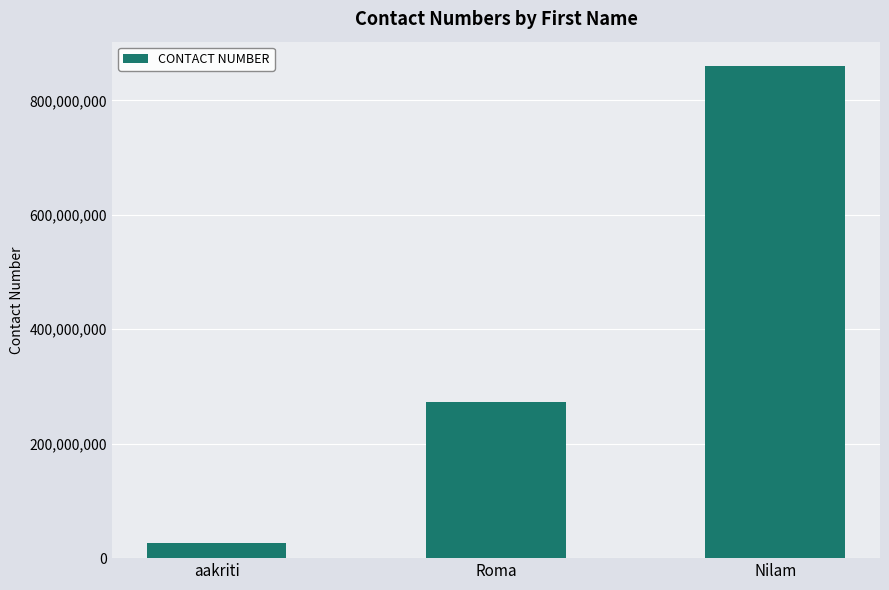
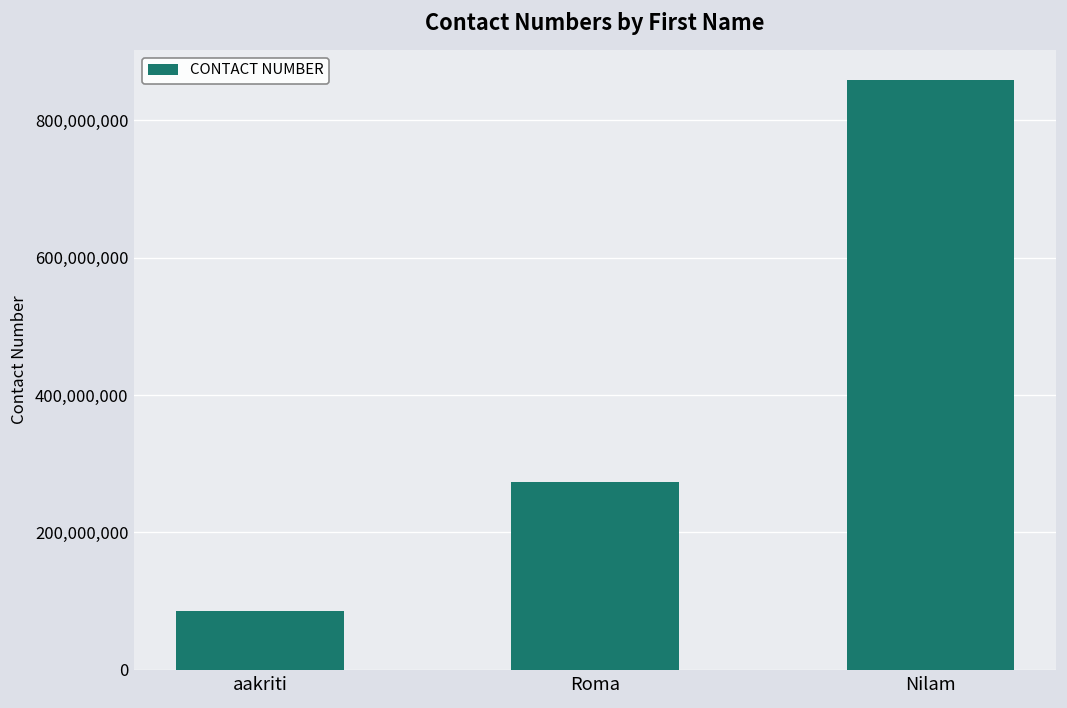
  {
-   "aakriti": "30,000,000",
+   "aakriti": "90,000,000",
    "Roma": "270,000,000",
    "Nilam": "860,000,000"
  }
